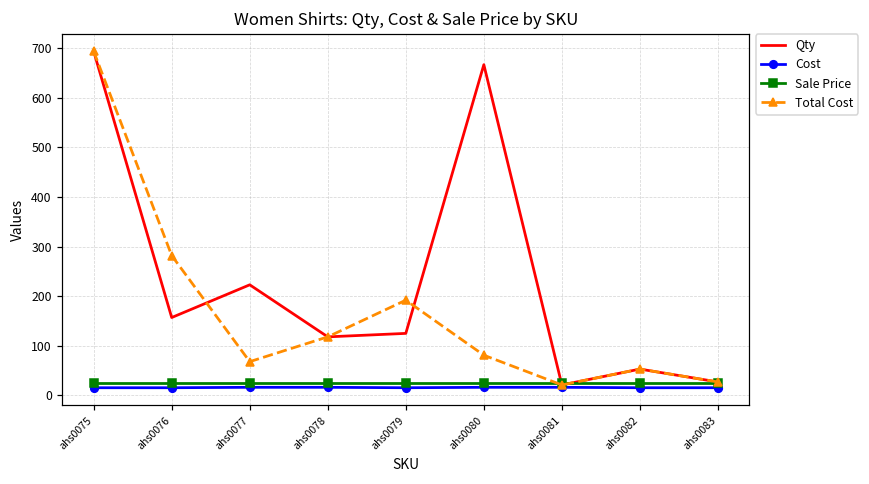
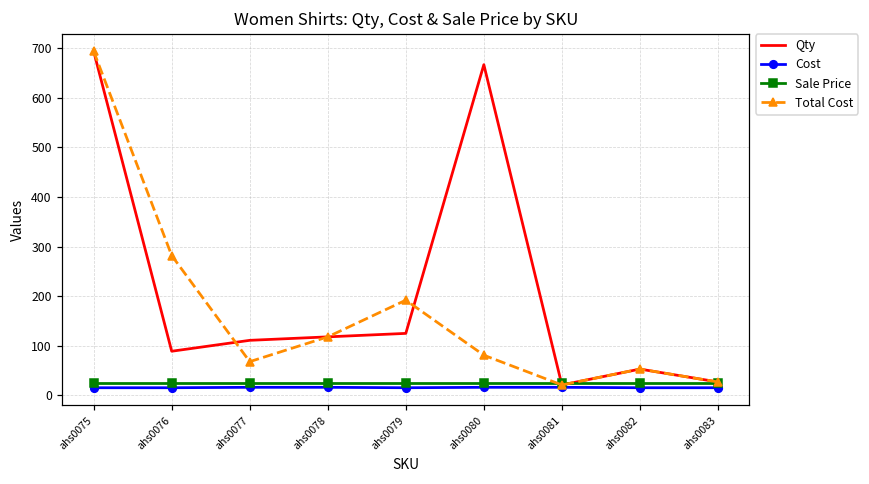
  {
    "Qty": {
-     "ahs0076": 160,
-     "ahs0077": 220,
+     "ahs0076": 90,
+     "ahs0077": 110,
      "ahs0079": 130,
      "ahs0080": 670
    },
    "Cost": {
      "ahs0075": 20,
      "ahs0076": 20,
      "ahs0077": 20,
      "ahs0078": 20,
      "ahs0079": 20,
      "ahs0080": 20,
      "ahs0082": 20,
      "ahs0083": 20
    },
    "Sale Price": {
      "ahs0075": 30,
      "ahs0076": 30,
      "ahs0077": 30,
      "ahs0078": 30,
      "ahs0079": 30,
      "ahs0080": 30,
      "ahs0082": 30
    },
    "Total Cost": {
      "ahs0076": 280,
      "ahs0077": 70,
      "ahs0079": 190,
      "ahs0080": 80
    }
  }
